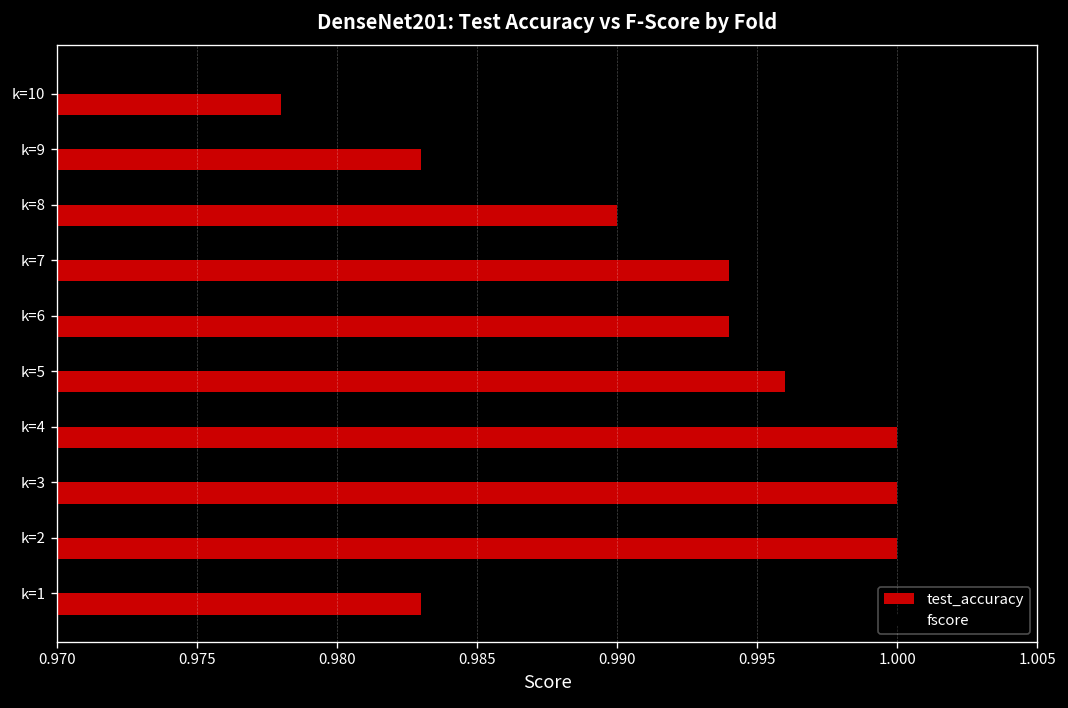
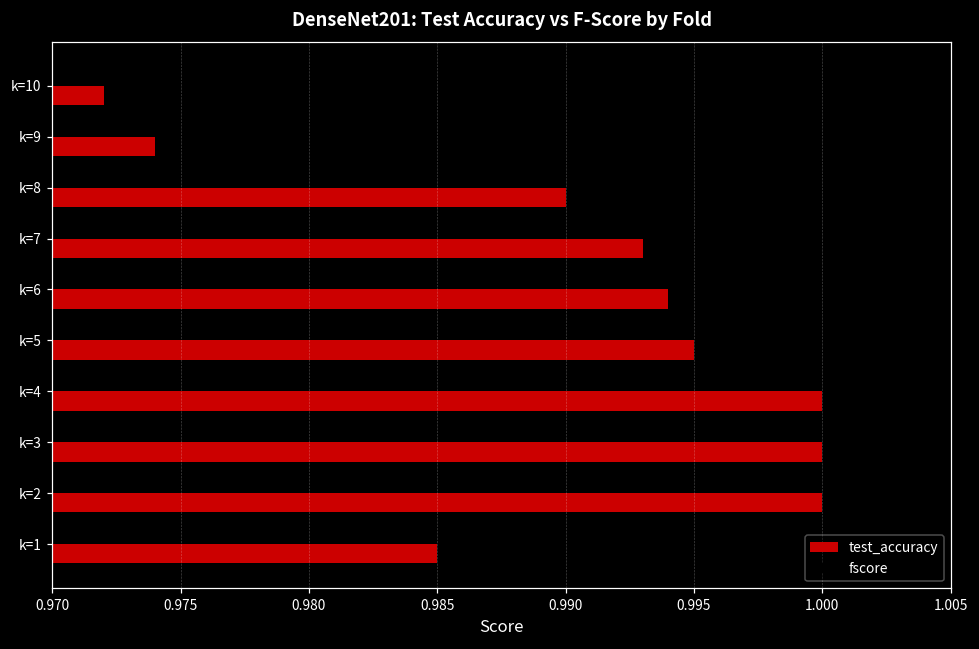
  {
    "test_accuracy": {
-     "k=10": 0.978,
-     "k=9": 0.983,
+     "k=10": 0.972,
+     "k=9": 0.974,
      "k=8": 0.990,
-     "k=7": 0.994,
+     "k=7": 0.993,
      "k=6": 0.994,
-     "k=5": 0.996,
+     "k=5": 0.995,
      "k=4": 1.000,
      "k=3": 1.000,
      "k=2": 1.000,
-     "k=1": 0.983
+     "k=1": 0.985
    },
    "fscore": {
      "k=10": 0.976,
      "k=9": 0.982,
      "k=8": 0.979,
      "k=7": 0.992,
      "k=6": 0.998,
      "k=5": 0.994,
      "k=4": 1.000,
      "k=3": 1.000,
      "k=2": 1.000,
      "k=1": 0.999
    }
  }
